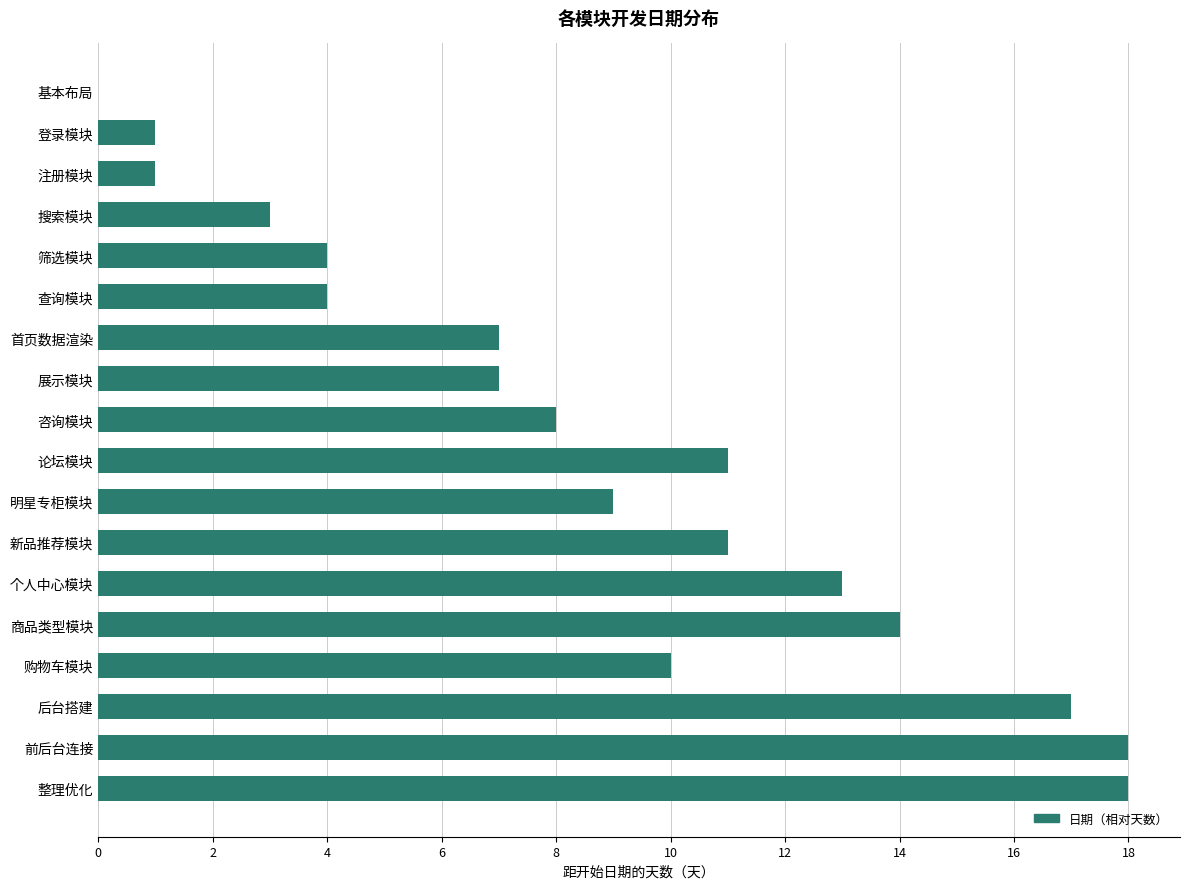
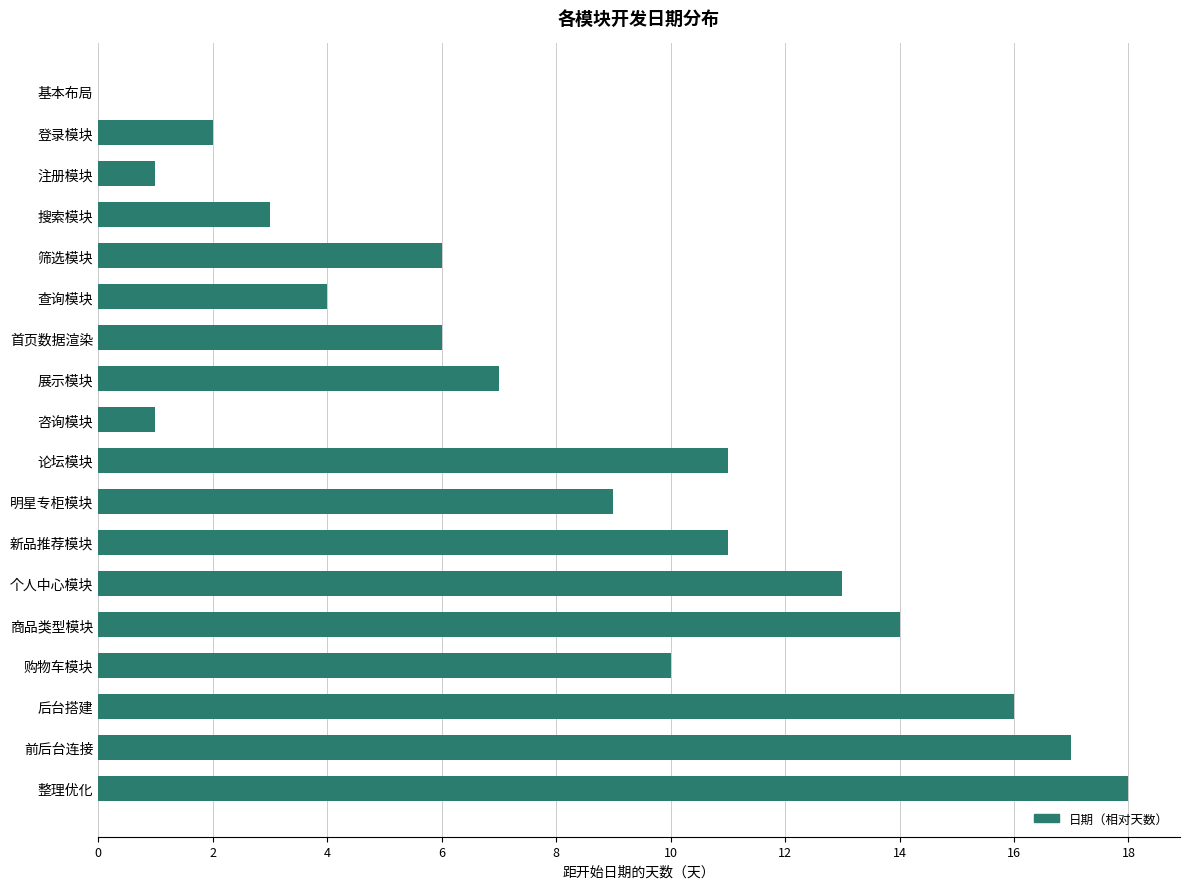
  {
    "基本布局": 0.0,
-   "登录模块": 1.0,
+   "登录模块": 2.0,
    "注册模块": 1.0,
    "搜索模块": 3.0,
-   "筛选模块": 4.0,
+   "筛选模块": 6.0,
    "查询模块": 4.0,
-   "首页数据渲染": 7.0,
+   "首页数据渲染": 6.0,
    "展示模块": 7.0,
-   "咨询模块": 8.0,
+   "咨询模块": 1.0,
    "论坛模块": 11.0,
    "明星专柜模块": 9.0,
    "新品推荐模块": 11.0,
    "个人中心模块": 13.0,
    "商品类型模块": 14.0,
    "购物车模块": 10.0,
-   "后台搭建": 17.0,
-   "前后台连接": 18.0,
+   "后台搭建": 16.0,
+   "前后台连接": 17.0,
    "整理优化": 18.0
  }
